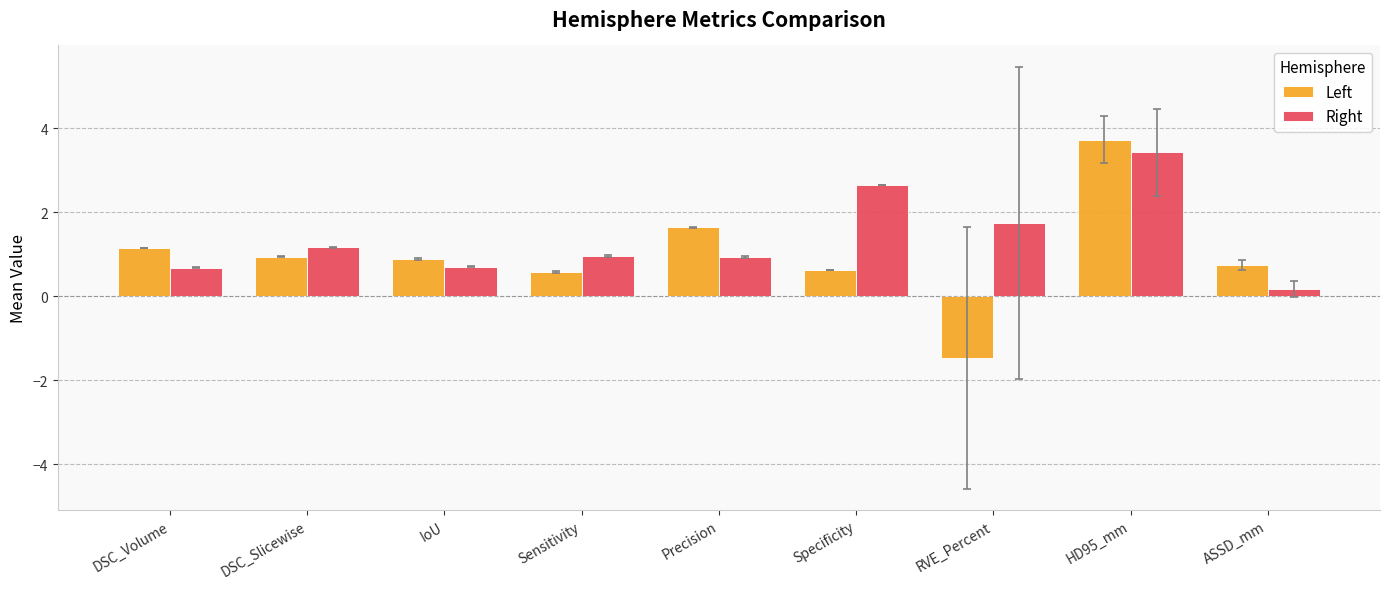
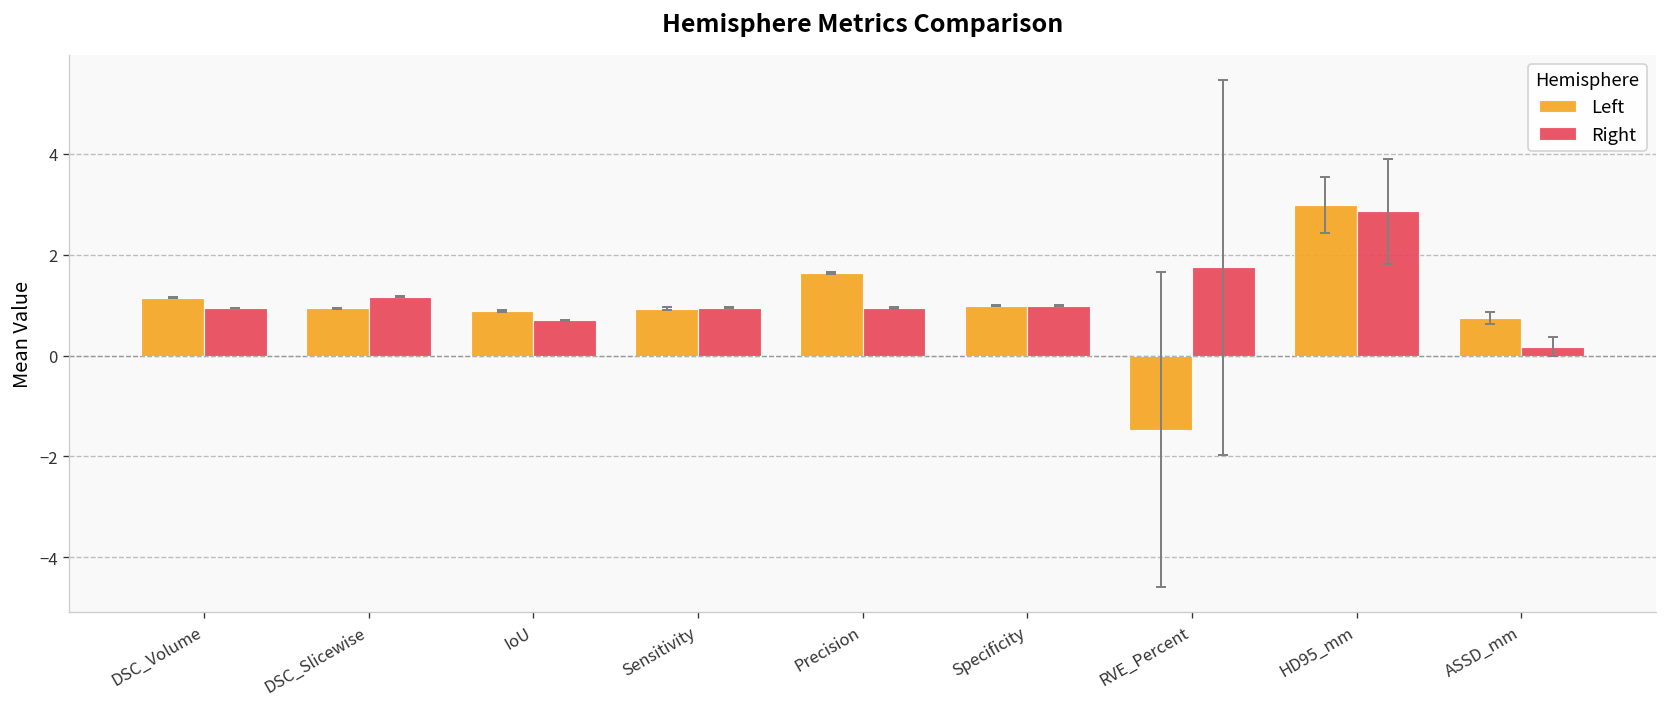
  {
    "Left": {
      "DSC_Volume": 1.1,
      "DSC_Slicewise": 0.9,
      "IoU": 0.9,
-     "Sensitivity": 0.6,
+     "Sensitivity": 0.9,
      "Precision": 1.6,
-     "Specificity": 0.6,
+     "Specificity": 1.0,
      "RVE_Percent": -1.5,
-     "HD95_mm": 3.7,
+     "HD95_mm": 3.0,
      "ASSD_mm": 0.7
    },
    "Right": {
-     "DSC_Volume": 0.7,
+     "DSC_Volume": 0.9,
      "DSC_Slicewise": 1.2,
      "IoU": 0.7,
      "Sensitivity": 1.0,
      "Precision": 0.9,
-     "Specificity": 2.6,
+     "Specificity": 1.0,
      "RVE_Percent": 1.8,
-     "HD95_mm": 3.4,
+     "HD95_mm": 2.9,
      "ASSD_mm": 0.2
    }
  }
